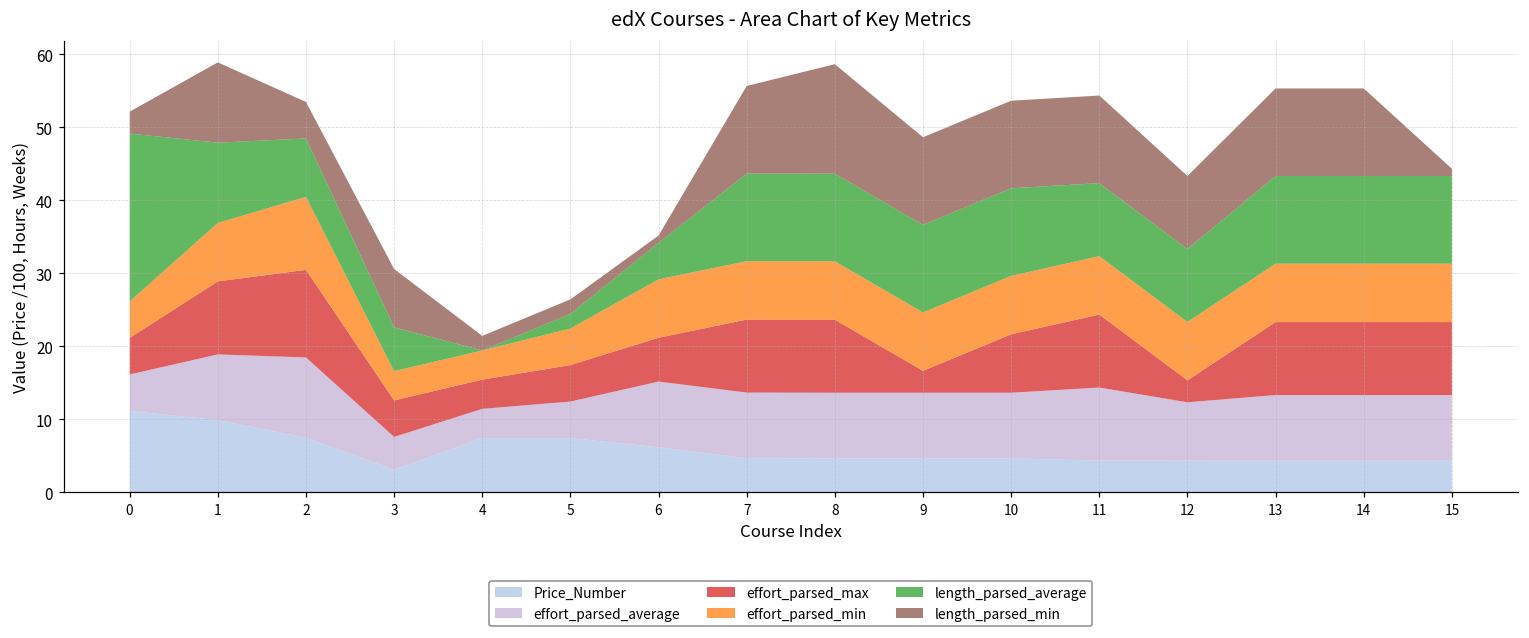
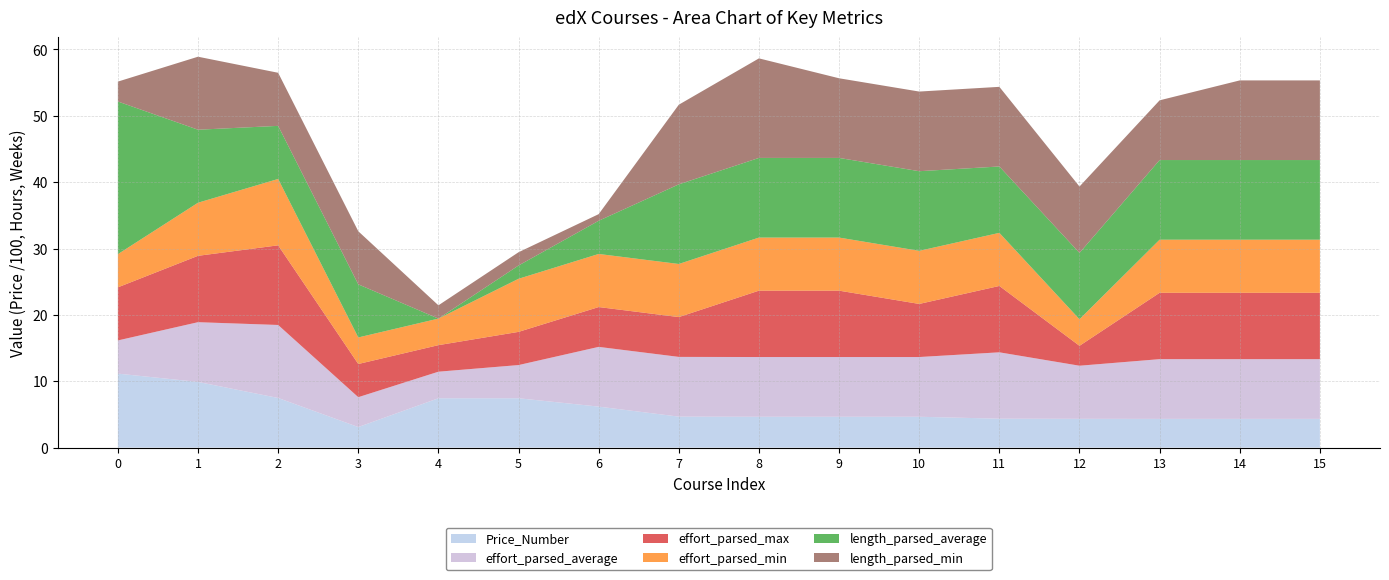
  {
    "effort_parsed_max": {
-     "0": 5,
+     "0": 8,
      "1": 10,
      "2": 12,
      "3": 5,
      "4": 4,
      "5": 5,
      "6": 6,
-     "7": 10,
+     "7": 6,
      "8": 10,
-     "9": 3,
+     "9": 10,
      "10": 8,
      "11": 10,
      "12": 3,
      "13": 10,
      "14": 10,
      "15": 10
    },
    "effort_parsed_min": {
      "0": 5,
      "1": 8,
      "2": 10,
      "3": 4,
-     "5": 5,
+     "5": 8,
      "6": 8,
      "7": 8,
      "8": 8,
      "9": 8,
      "10": 8,
      "11": 8,
-     "12": 8,
+     "12": 4,
      "13": 8,
      "14": 8,
      "15": 8
    },
    "length_parsed_average": {
      "0": 23,
      "1": 11,
      "2": 8,
-     "3": 6,
+     "3": 8,
      "5": 2,
      "6": 5,
      "7": 12,
      "8": 12,
      "9": 12,
      "10": 12,
      "11": 10,
      "12": 10,
      "13": 12,
      "14": 12,
      "15": 12
    },
    "length_parsed_min": {
      "0": 3,
      "1": 11,
-     "2": 5,
+     "2": 8,
      "3": 8,
      "4": 2,
      "5": 2,
      "6": 1,
      "7": 12,
      "8": 15,
      "9": 12,
      "10": 12,
      "11": 12,
      "12": 10,
-     "13": 12,
+     "13": 9,
      "14": 12,
-     "15": 1
+     "15": 12
    }
  }
